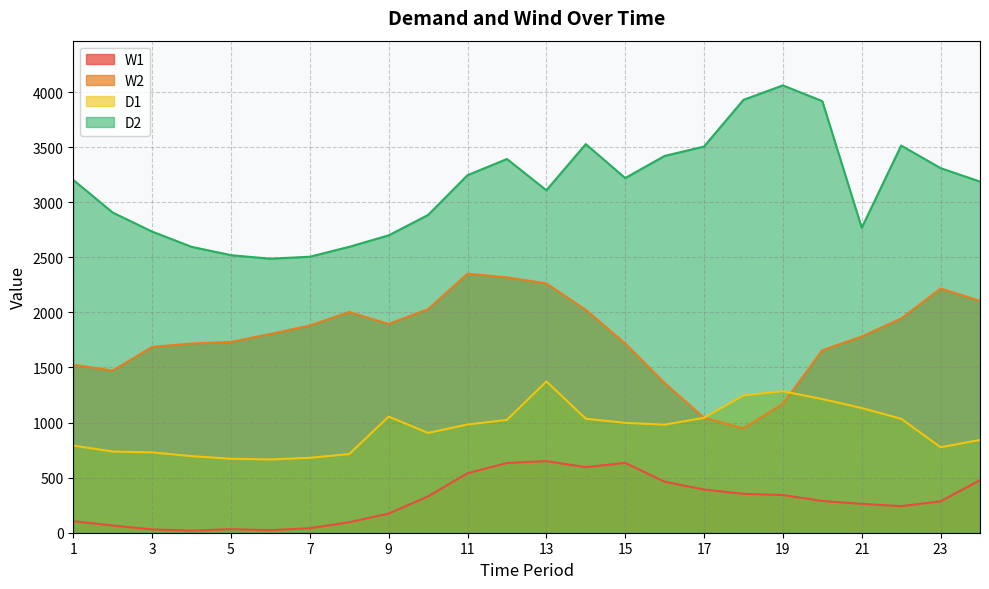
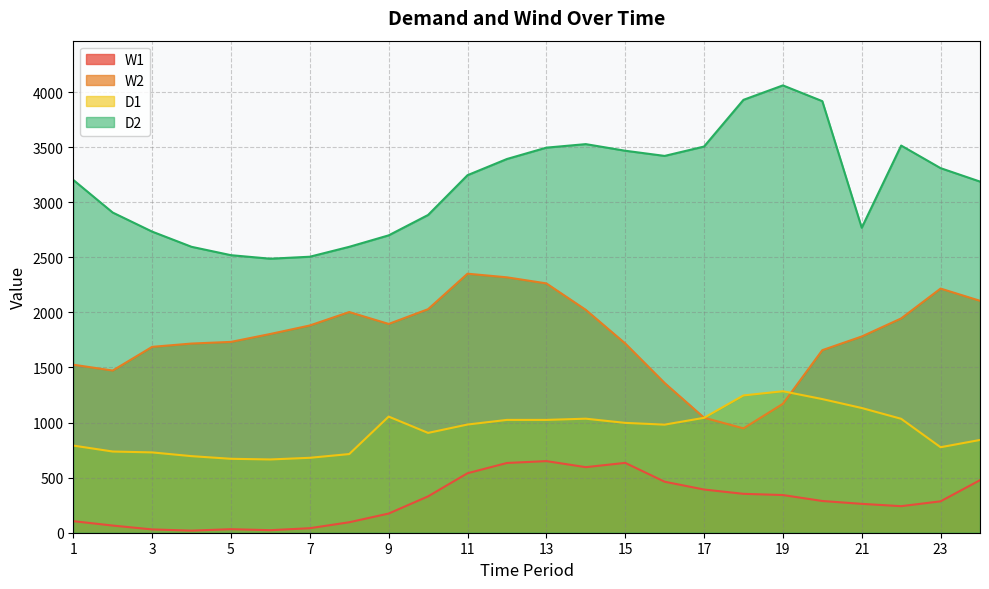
  {
    "D1": {
      "1": 790,
      "3": 730,
      "5": 670,
      "7": 680,
      "9": 1050,
      "11": 980,
-     "13": 1370,
+     "13": 1020,
      "15": 1000,
      "19": 1280,
      "21": 1130,
      "23": 780
    },
    "D2": {
      "1": 3200,
      "3": 2730,
      "5": 2520,
      "7": 2510,
      "9": 2700,
      "11": 3250,
-     "13": 3110,
-     "15": 3220,
+     "13": 3500,
+     "15": 3470,
      "17": 3510,
      "19": 4060,
      "21": 2770,
      "23": 3310
    }
  }
